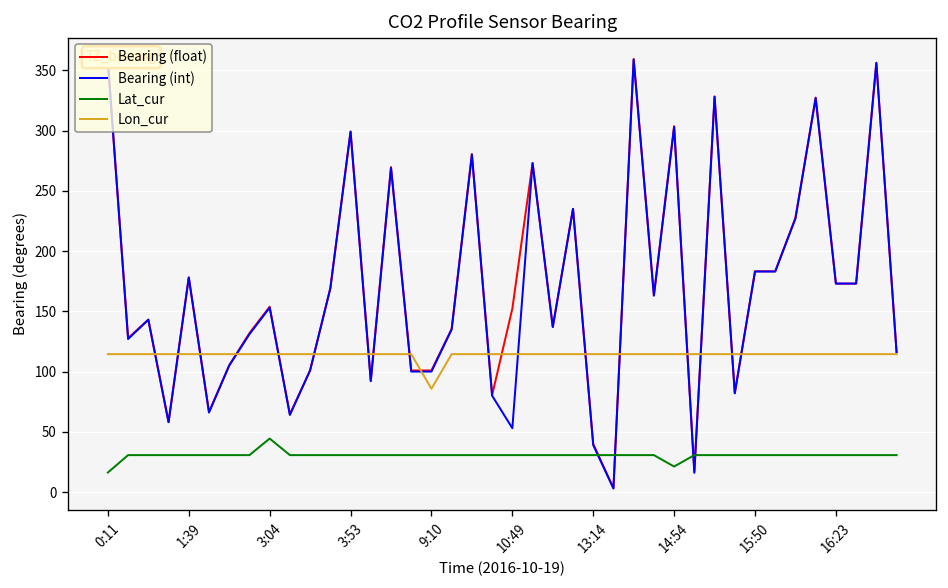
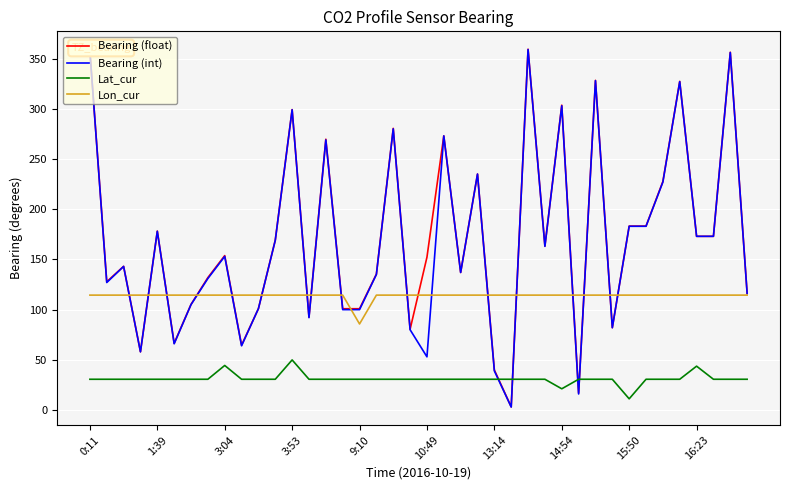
  {
    "Bearing (float)": {
      "10:49": 152
    },
    "Bearing (int)": {
      "10:49": 53
    },
    "Lat_cur": {
-     "0:11": 16,
+     "0:11": 31,
      "1:39": 31,
      "3:04": 44,
-     "3:53": 31,
+     "3:53": 50,
      "9:10": 31,
      "10:49": 31,
      "13:14": 31,
      "14:54": 21,
-     "15:50": 31,
-     "16:23": 31
+     "15:50": 11,
+     "16:23": 44
    },
    "Lon_cur": {
      "0:11": 114,
      "1:39": 114,
      "3:04": 114,
      "3:53": 114,
      "9:10": 86,
      "10:49": 114,
      "13:14": 114,
      "14:54": 114,
      "15:50": 114,
      "16:23": 114
    }
  }
